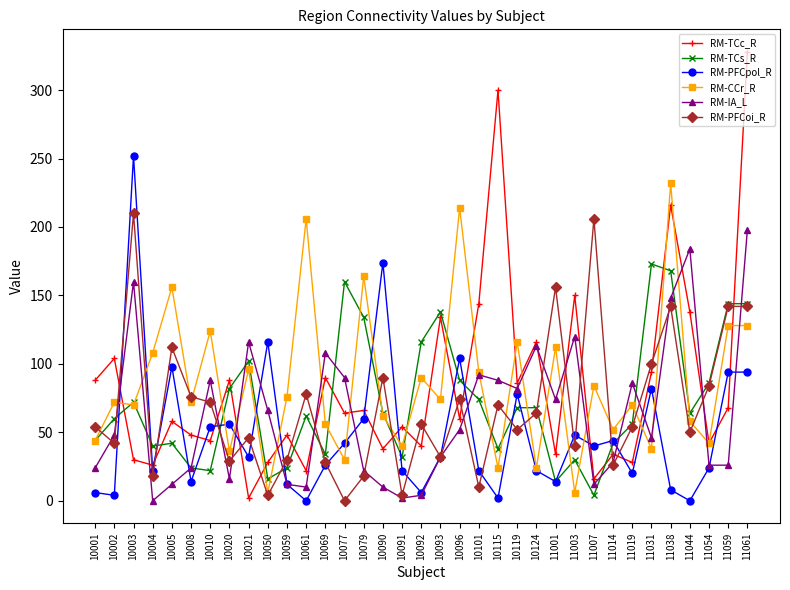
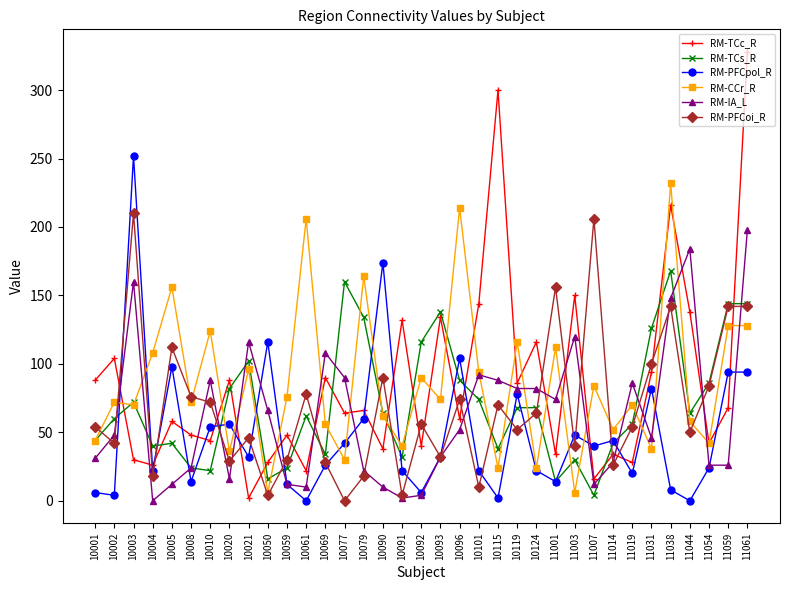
  {
    "RM-TCc_R": {
      "10001": 88,
      "10002": 104,
      "10003": 30,
      "10004": 26,
      "10005": 58,
      "10008": 48,
      "10010": 44,
      "10020": 88,
      "10021": 2,
      "10050": 28,
      "10059": 48,
      "10061": 22,
      "10069": 90,
      "10077": 64,
      "10079": 66,
      "10090": 38,
-     "10091": 54,
+     "10091": 132,
      "10092": 40,
      "10093": 134,
      "10096": 60,
      "10101": 144,
      "10115": 300,
      "10119": 86,
      "10124": 116,
      "11001": 34,
      "11003": 150,
      "11007": 16,
      "11014": 34,
      "11019": 28,
      "11031": 94,
      "11038": 216,
      "11044": 138,
      "11059": 68
    },
    "RM-TCs_R": {
      "10002": 60,
      "10003": 72,
      "10004": 40,
      "10005": 42,
      "10010": 22,
      "10020": 82,
      "10021": 102,
      "10050": 16,
      "10059": 24,
      "10061": 62,
      "10069": 34,
      "10077": 160,
      "10079": 134,
      "10090": 64,
      "10091": 32,
      "10092": 116,
      "10093": 138,
      "10096": 88,
      "10101": 74,
      "10115": 38,
      "10119": 68,
      "10124": 68,
      "11003": 30,
      "11007": 4,
      "11014": 42,
      "11019": 56,
-     "11031": 173,
+     "11031": 126,
      "11038": 168,
      "11044": 64,
      "11054": 86,
      "11059": 144,
      "11061": 144
    },
    "RM-PFCpol_R": {
      "10001": 6,
      "10002": 4,
      "10003": 252,
      "10004": 22,
      "10005": 98,
      "10008": 14,
      "10010": 54,
      "10020": 56,
      "10021": 32,
      "10050": 116,
      "10061": 0,
      "10069": 26,
      "10077": 42,
      "10079": 60,
      "10090": 174,
      "10091": 22,
      "10092": 6,
      "10096": 104,
      "10101": 22,
      "10115": 2,
      "10119": 78,
      "10124": 22,
      "11003": 48,
      "11007": 40,
      "11014": 44,
      "11019": 20,
      "11031": 82,
      "11038": 8,
      "11044": 0,
      "11054": 24,
      "11059": 94,
      "11061": 94
    },
    "RM-CCr_R": {
      "10002": 72,
      "10003": 70,
      "10004": 108,
      "10005": 156,
      "10008": 72,
      "10010": 124,
      "10020": 36,
      "10021": 96,
      "10050": 6,
      "10059": 76,
      "10061": 206,
      "10069": 56,
      "10077": 30,
      "10079": 164,
      "10090": 62,
      "10091": 40,
      "10092": 90,
      "10093": 74,
      "10096": 214,
      "10101": 94,
      "10115": 24,
      "10119": 116,
      "10124": 24,
      "11001": 112,
      "11003": 6,
      "11007": 84,
      "11014": 52,
      "11019": 70,
      "11031": 38,
      "11038": 232,
      "11044": 58,
      "11059": 128,
      "11061": 128
    },
    "RM-IA_L": {
-     "10001": 24,
+     "10001": 31,
      "10002": 48,
      "10003": 160,
      "10004": 0,
      "10005": 12,
      "10010": 88,
      "10020": 16,
      "10021": 116,
      "10050": 66,
      "10061": 10,
      "10069": 108,
      "10077": 90,
      "10079": 22,
      "10090": 10,
      "10091": 2,
      "10092": 4,
      "10096": 52,
      "10101": 92,
      "10115": 88,
      "10119": 82,
-     "10124": 113,
+     "10124": 82,
      "11001": 74,
      "11003": 120,
      "11007": 12,
      "11014": 28,
      "11019": 86,
      "11031": 46,
      "11038": 148,
      "11044": 184,
      "11054": 26,
      "11059": 26,
      "11061": 198
    },
    "RM-PFCoi_R": {
      "10001": 54,
      "10002": 42,
      "10003": 210,
      "10004": 18,
      "10005": 112,
      "10008": 76,
      "10010": 72,
      "10020": 29,
      "10021": 46,
      "10050": 4,
      "10059": 30,
      "10061": 78,
      "10069": 28,
      "10077": 0,
      "10079": 18,
      "10090": 90,
      "10091": 4,
      "10092": 56,
      "10096": 74,
      "10101": 10,
      "10115": 70,
      "10119": 52,
      "10124": 64,
      "11001": 156,
      "11003": 40,
      "11007": 206,
      "11014": 26,
      "11019": 54,
      "11031": 100,
      "11038": 142,
      "11044": 50,
      "11054": 84,
      "11059": 142,
      "11061": 142
    }
  }
